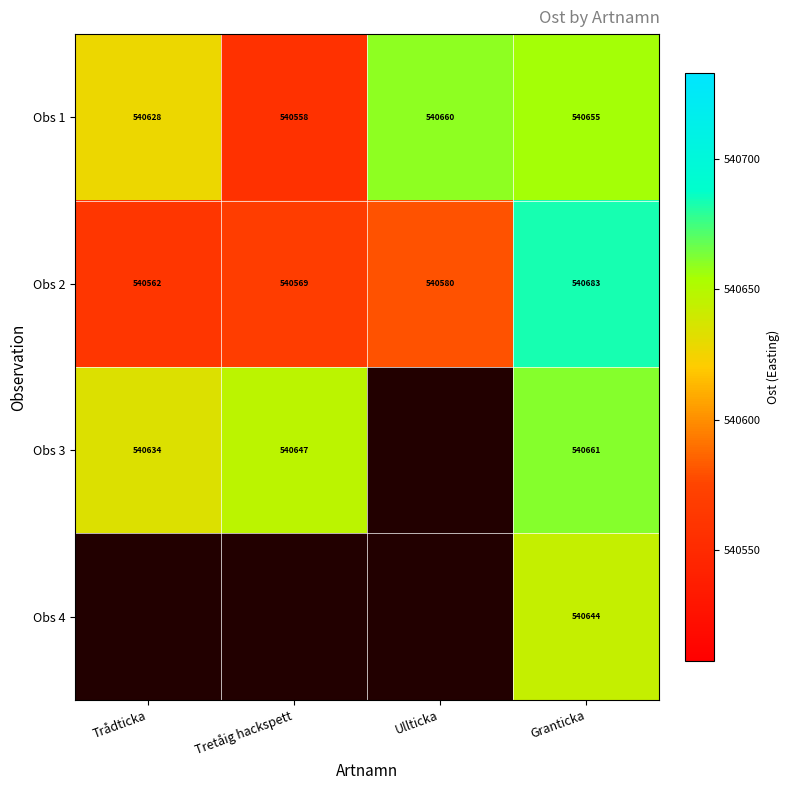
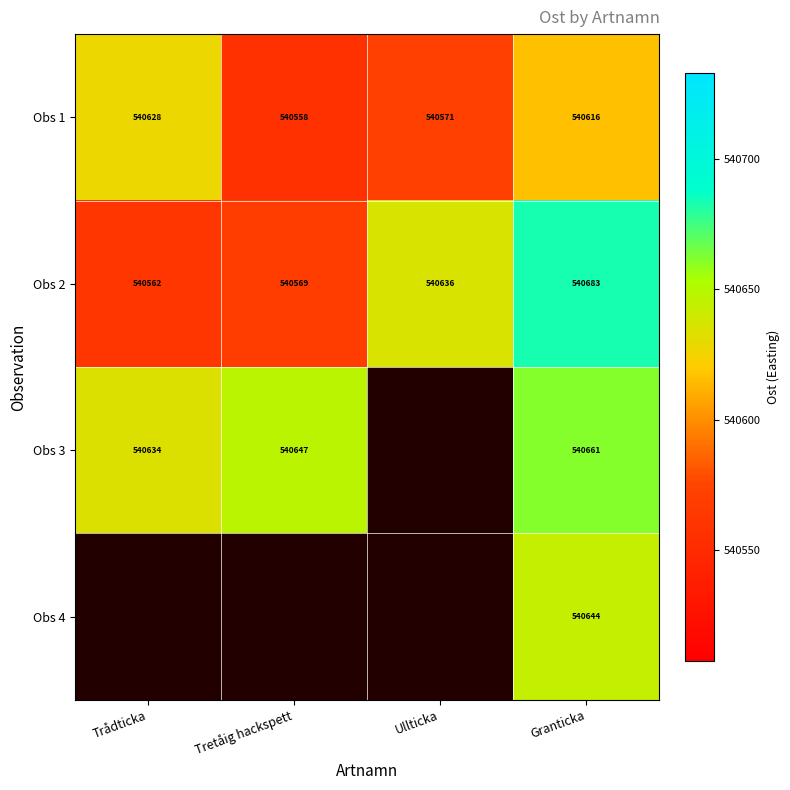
  {
    "Obs 1": {
      "Trådticka": 540628,
      "Tretåig hackspett": 540558,
-     "Ullticka": 540660,
-     "Granticka": 540655
+     "Ullticka": 540571,
+     "Granticka": 540616
    },
    "Obs 2": {
      "Trådticka": 540562,
      "Tretåig hackspett": 540569,
-     "Ullticka": 540580,
+     "Ullticka": 540636,
      "Granticka": 540683
    },
    "Obs 3": {
      "Trådticka": 540634,
      "Tretåig hackspett": 540647,
      "Granticka": 540661
    },
    "Obs 4": {
      "Granticka": 540644
    }
  }
